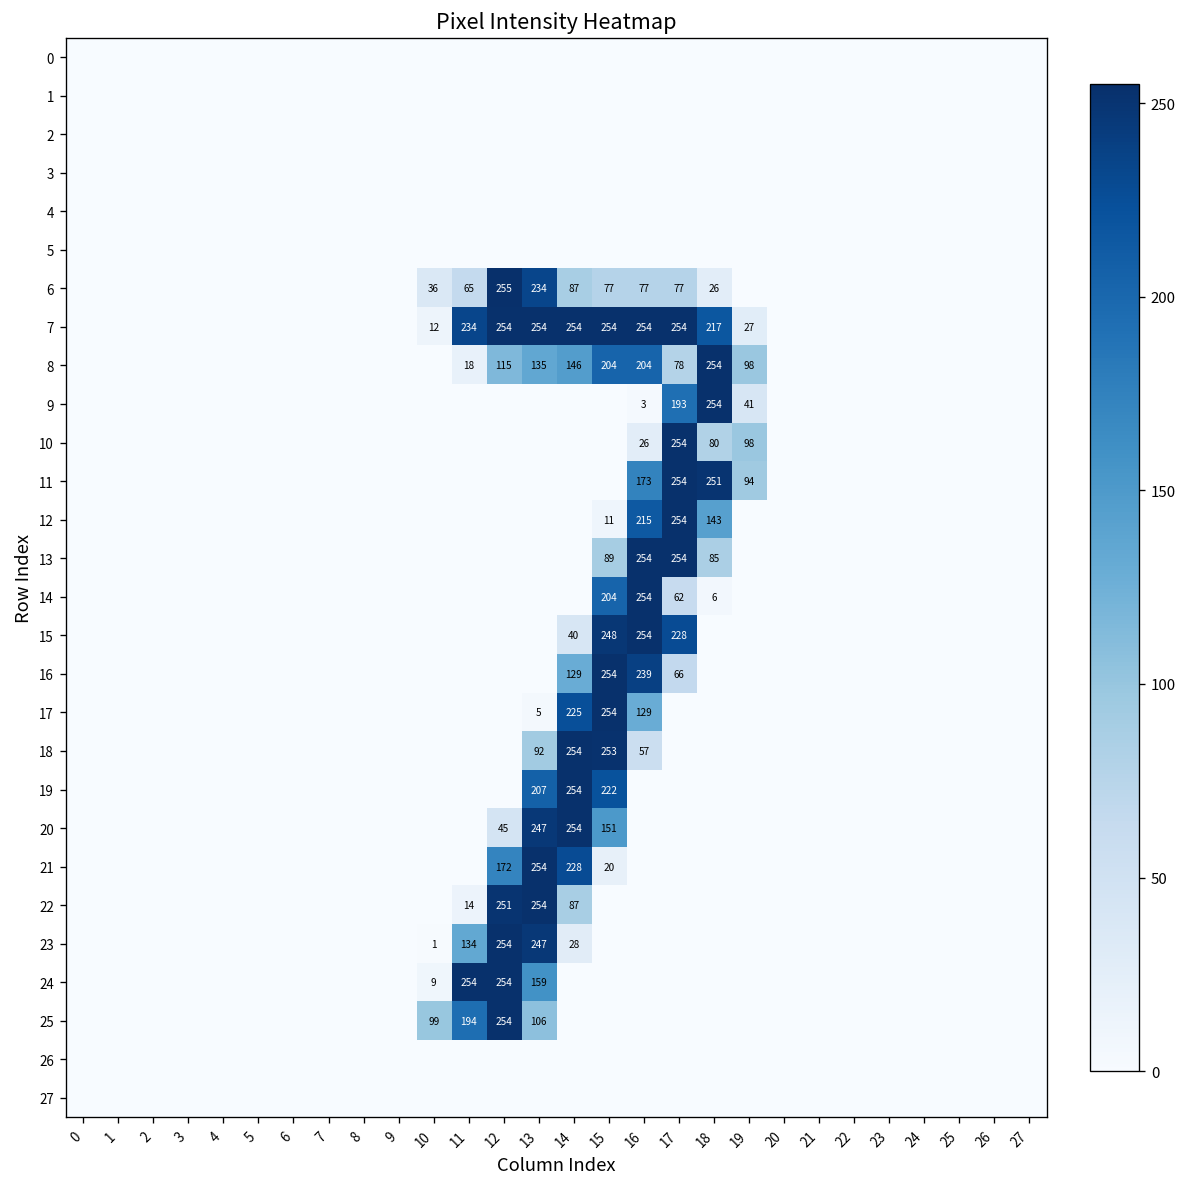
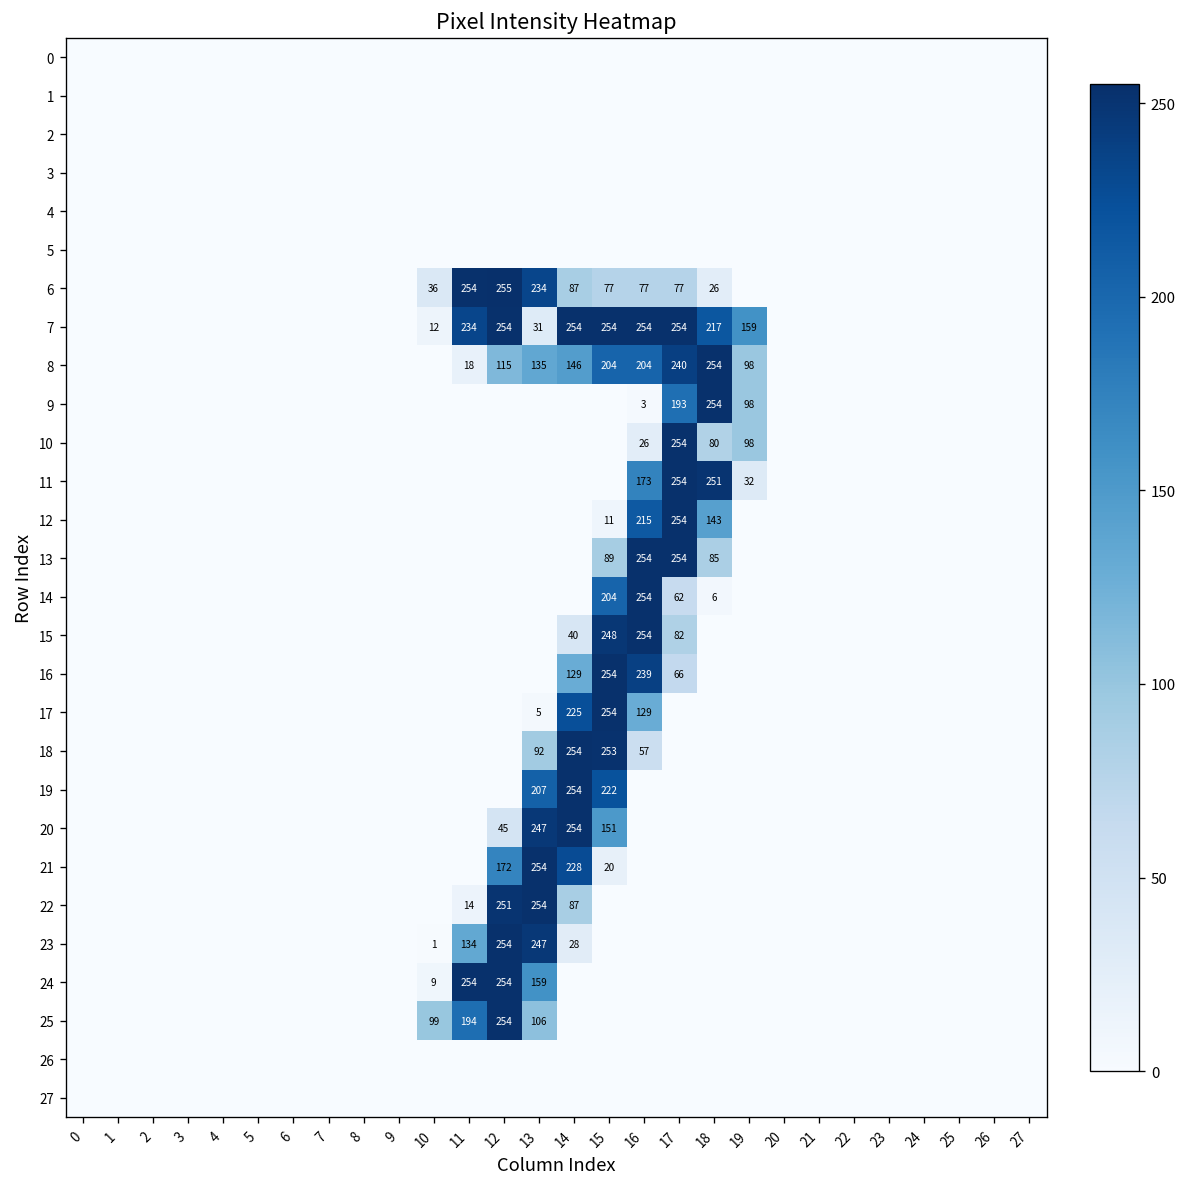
  {
    "6": {
      "10": 36,
-     "11": 65,
+     "11": 254,
      "12": 255,
      "13": 234,
      "14": 87,
      "15": 77,
      "16": 77,
      "17": 77,
      "18": 26
    },
    "7": {
      "10": 12,
      "11": 234,
      "12": 254,
-     "13": 254,
+     "13": 31,
      "14": 254,
      "15": 254,
      "16": 254,
      "17": 254,
      "18": 217,
-     "19": 27
+     "19": 159
    },
    "8": {
      "11": 18,
      "12": 115,
      "13": 135,
      "14": 146,
      "15": 204,
      "16": 204,
-     "17": 78,
+     "17": 240,
      "18": 254,
      "19": 98
    },
    "9": {
      "16": 3,
      "17": 193,
      "18": 254,
-     "19": 41
+     "19": 98
    },
    "10": {
      "16": 26,
      "17": 254,
      "18": 80,
      "19": 98
    },
    "11": {
      "16": 173,
      "17": 254,
      "18": 251,
-     "19": 94
+     "19": 32
    },
    "12": {
      "15": 11,
      "16": 215,
      "17": 254,
      "18": 143
    },
    "13": {
      "15": 89,
      "16": 254,
      "17": 254,
      "18": 85
    },
    "14": {
      "15": 204,
      "16": 254,
      "17": 62,
      "18": 6
    },
    "15": {
      "14": 40,
      "15": 248,
      "16": 254,
-     "17": 228
+     "17": 82
    },
    "16": {
      "14": 129,
      "15": 254,
      "16": 239,
      "17": 66
    },
    "17": {
      "13": 5,
      "14": 225,
      "15": 254,
      "16": 129
    },
    "18": {
      "13": 92,
      "14": 254,
      "15": 253,
      "16": 57
    },
    "19": {
      "13": 207,
      "14": 254,
      "15": 222
    },
    "20": {
      "12": 45,
      "13": 247,
      "14": 254,
      "15": 151
    },
    "21": {
      "12": 172,
      "13": 254,
      "14": 228,
      "15": 20
    },
    "22": {
      "11": 14,
      "12": 251,
      "13": 254,
      "14": 87
    },
    "23": {
      "10": 1,
      "11": 134,
      "12": 254,
      "13": 247,
      "14": 28
    },
    "24": {
      "10": 9,
      "11": 254,
      "12": 254,
      "13": 159
    },
    "25": {
      "10": 99,
      "11": 194,
      "12": 254,
      "13": 106
    }
  }
